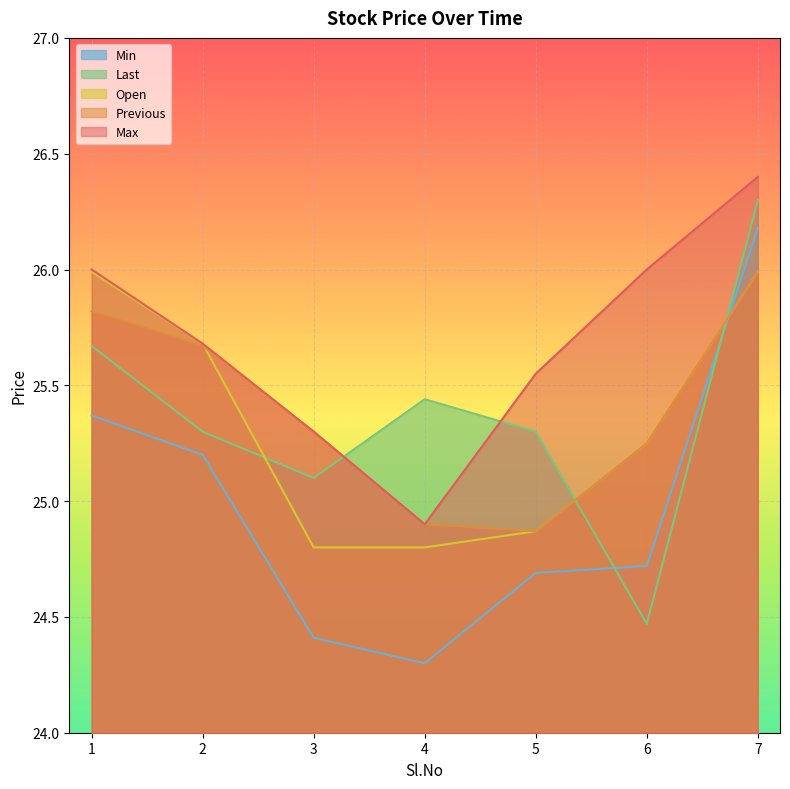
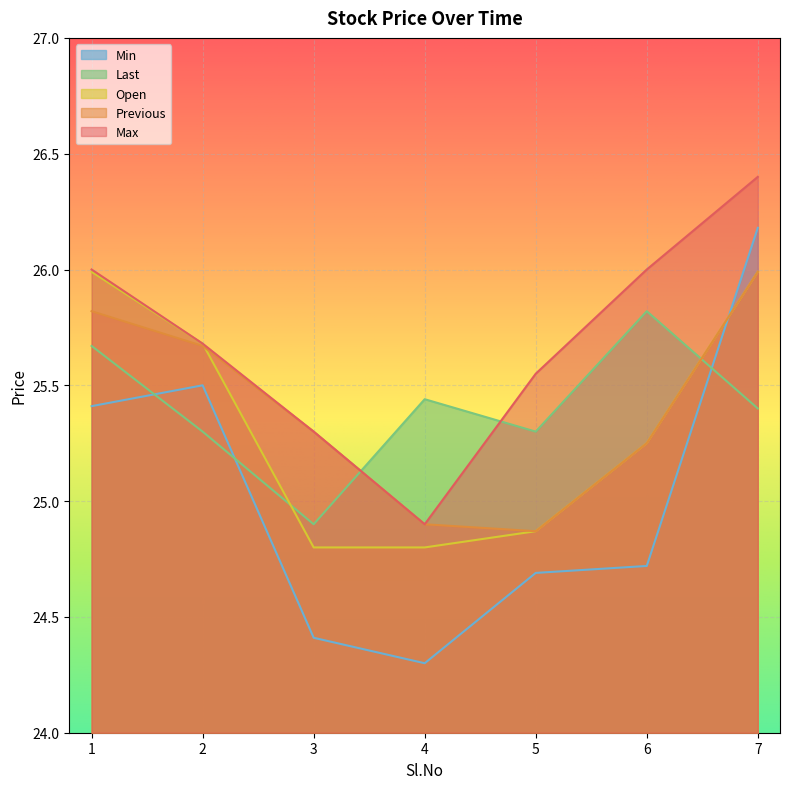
  {
    "Min": {
-     "1": 25.37,
-     "2": 25.2,
+     "1": 25.41,
+     "2": 25.5,
      "3": 24.41,
      "4": 24.30,
      "5": 24.69,
      "6": 24.72,
      "7": 26.18
    },
    "Last": {
      "1": 25.67,
      "2": 25.30,
-     "3": 25.1,
+     "3": 24.9,
      "4": 25.44,
      "5": 25.30,
-     "6": 24.47,
-     "7": 26.3
+     "6": 25.82,
+     "7": 25.4
    }
  }
